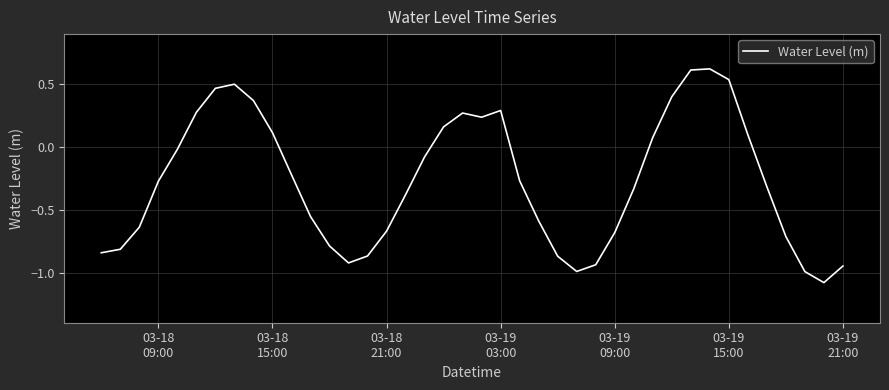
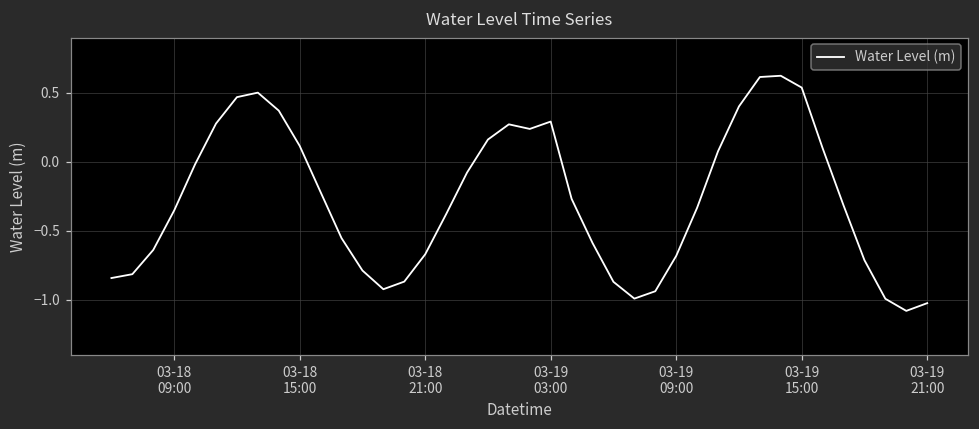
  {
-   "03-18 09:00": -0.27,
+   "03-18 09:00": -0.35,
    "03-18 15:00": 0.11,
    "03-18 21:00": -0.67,
    "03-19 03:00": 0.29,
    "03-19 09:00": -0.68,
    "03-19 15:00": 0.54,
-   "03-19 21:00": -0.95
+   "03-19 21:00": -1.02
  }
